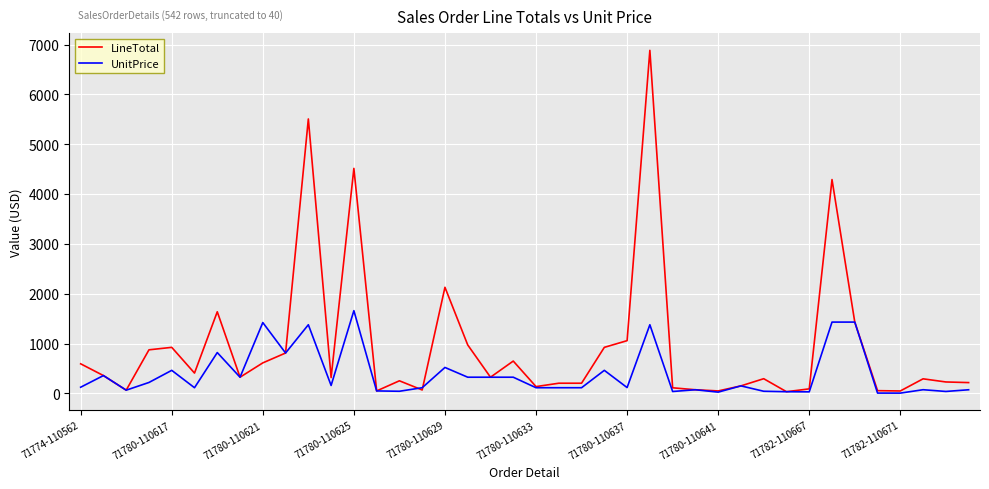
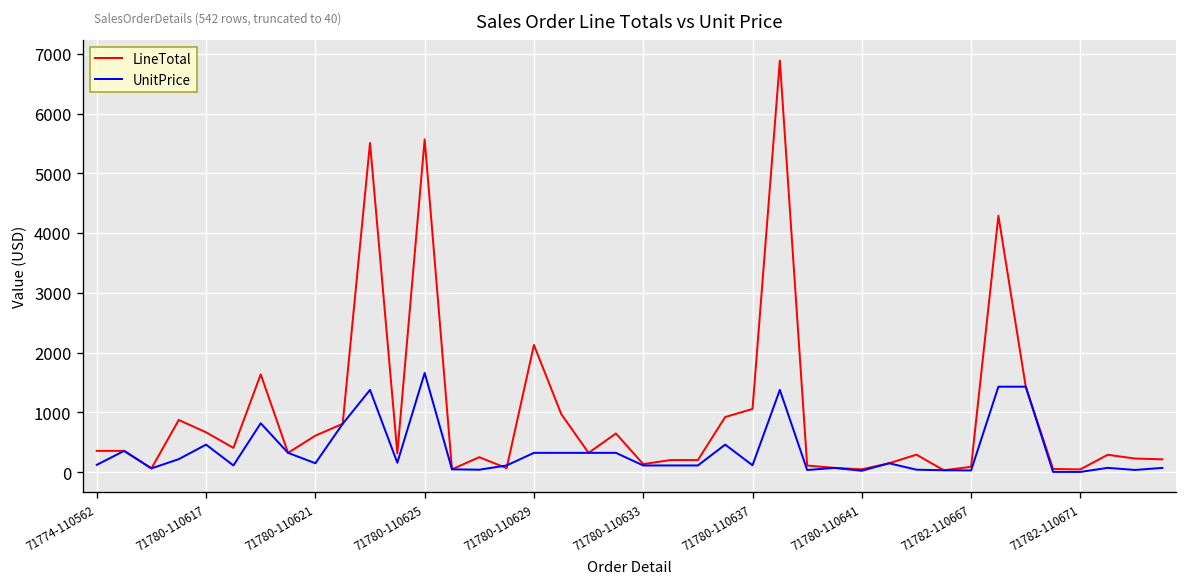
  {
    "LineTotal": {
-     "71774-110562": 600,
-     "71780-110617": 900,
+     "71774-110562": 400,
+     "71780-110617": 700,
      "71780-110621": 600,
-     "71780-110625": 4500,
+     "71780-110625": 5600,
      "71780-110629": 2100,
      "71780-110637": 1100,
      "71782-110667": 100
    },
    "UnitPrice": {
      "71774-110562": 100,
      "71780-110617": 500,
-     "71780-110621": 1400,
+     "71780-110621": 100,
      "71780-110625": 1700,
-     "71780-110629": 500,
+     "71780-110629": 300,
      "71780-110637": 100,
      "71782-110667": 0
    }
  }
